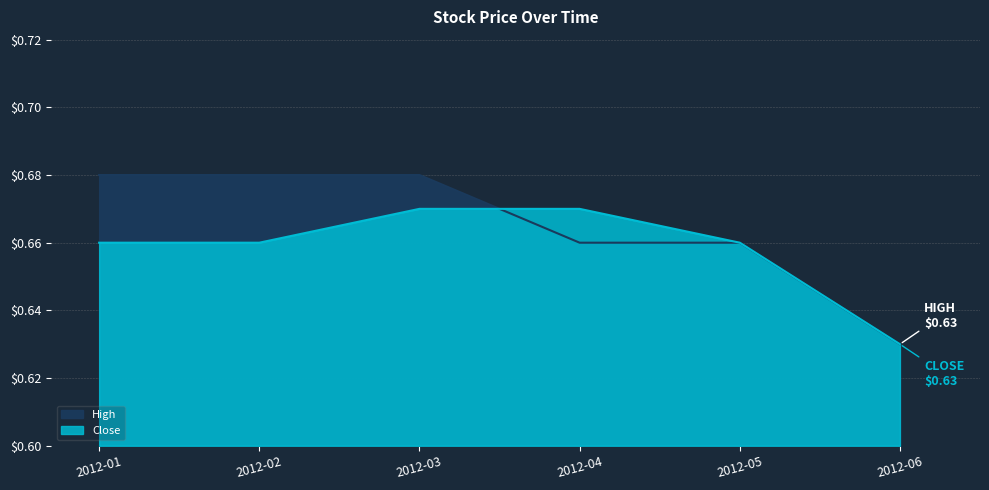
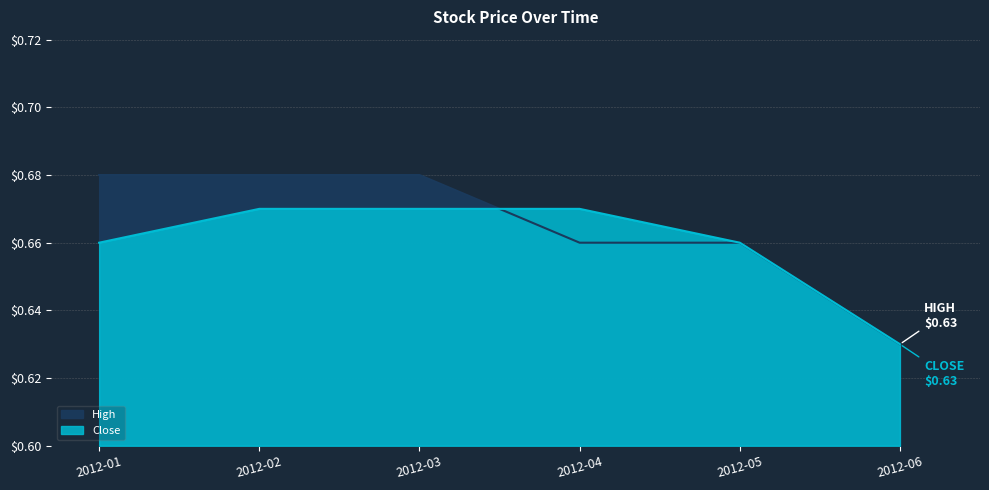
  {
    "High": {
      "2012-01": "$0.68",
      "2012-02": "$0.68",
      "2012-03": "$0.68",
      "2012-04": "$0.66"
    },
    "Close": {
      "2012-01": "$0.66",
-     "2012-02": "$0.66",
+     "2012-02": "$0.67",
      "2012-03": "$0.67",
      "2012-04": "$0.67"
    }
  }
